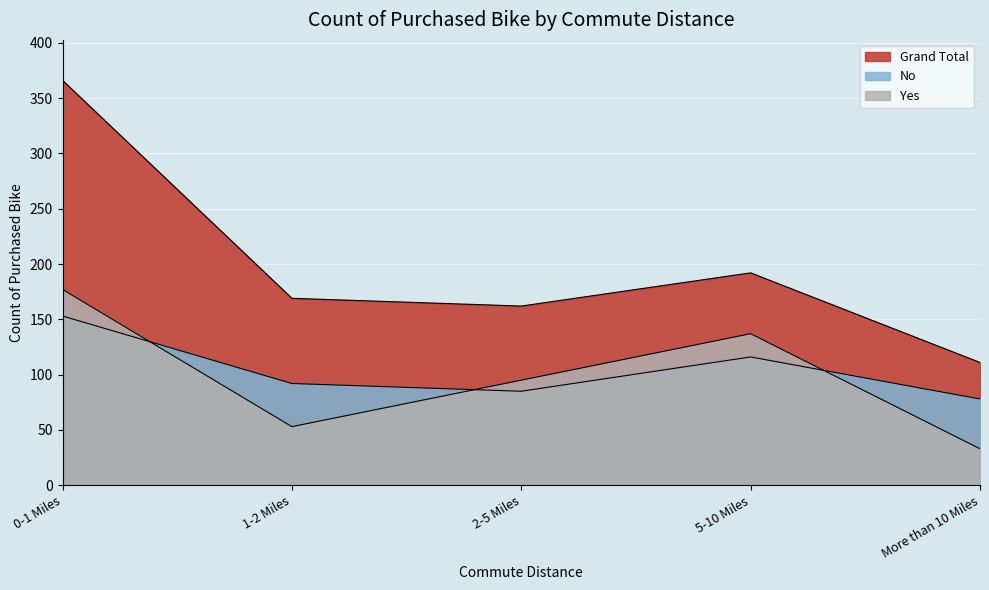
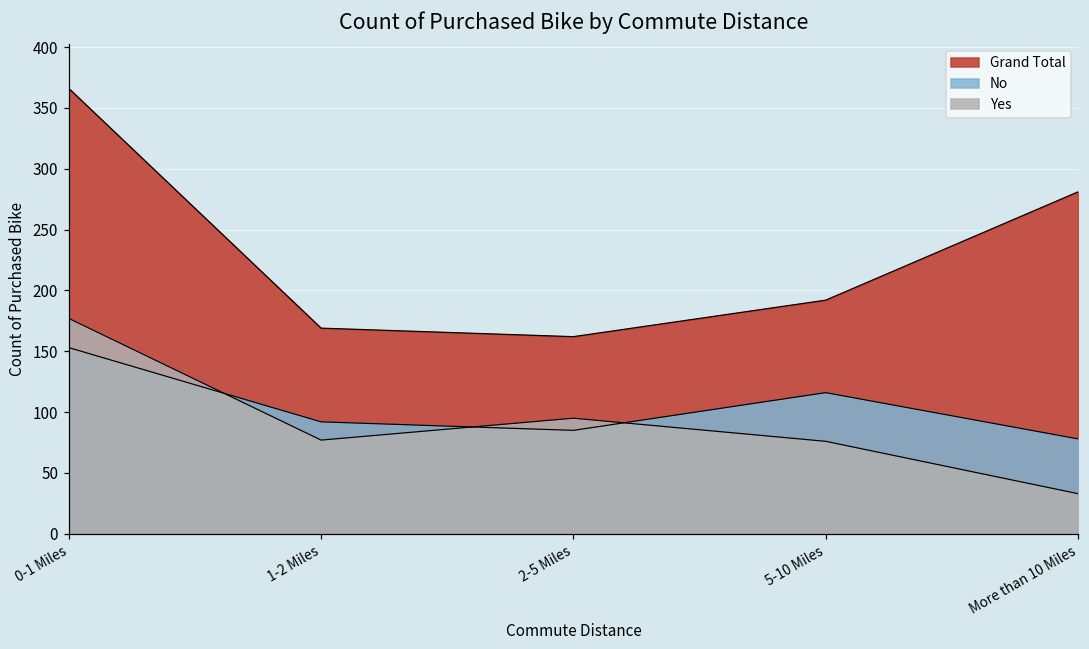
  {
    "Grand Total": {
      "0-1 Miles": 366,
      "1-2 Miles": 169,
      "2-5 Miles": 162,
      "5-10 Miles": 192,
-     "More than 10 Miles": 111
+     "More than 10 Miles": 281
    },
    "No": {
      "0-1 Miles": 153,
      "1-2 Miles": 92,
      "2-5 Miles": 85,
      "5-10 Miles": 116,
      "More than 10 Miles": 78
    },
    "Yes": {
      "0-1 Miles": 177,
-     "1-2 Miles": 53,
+     "1-2 Miles": 77,
      "2-5 Miles": 95,
-     "5-10 Miles": 137,
+     "5-10 Miles": 76,
      "More than 10 Miles": 33
    }
  }
